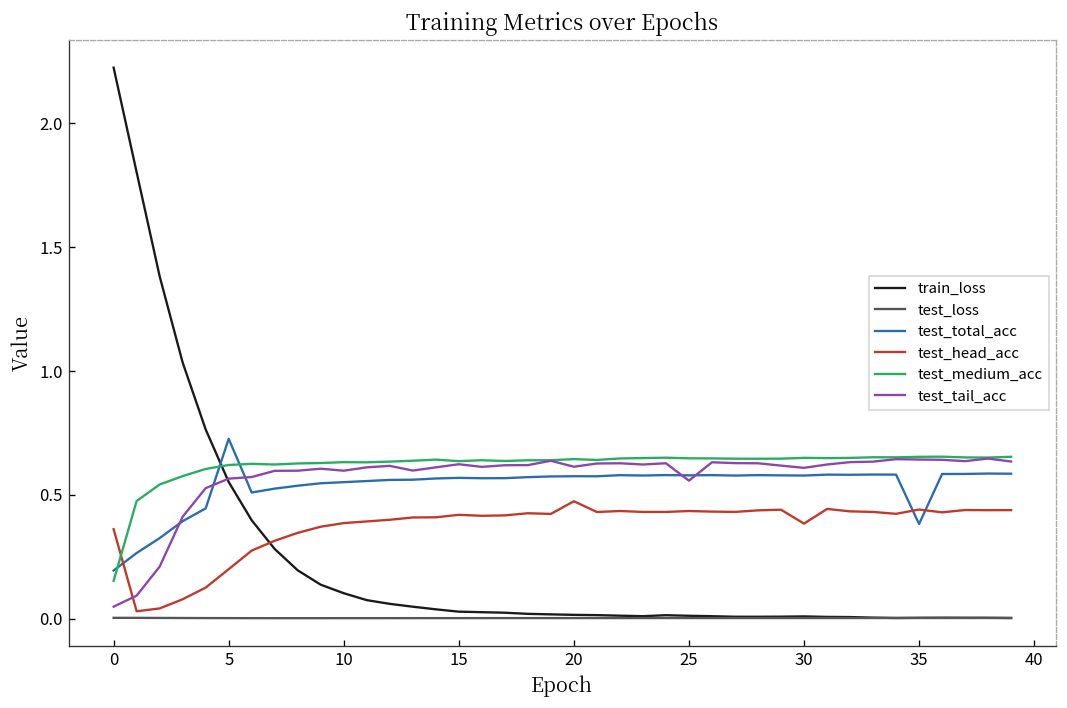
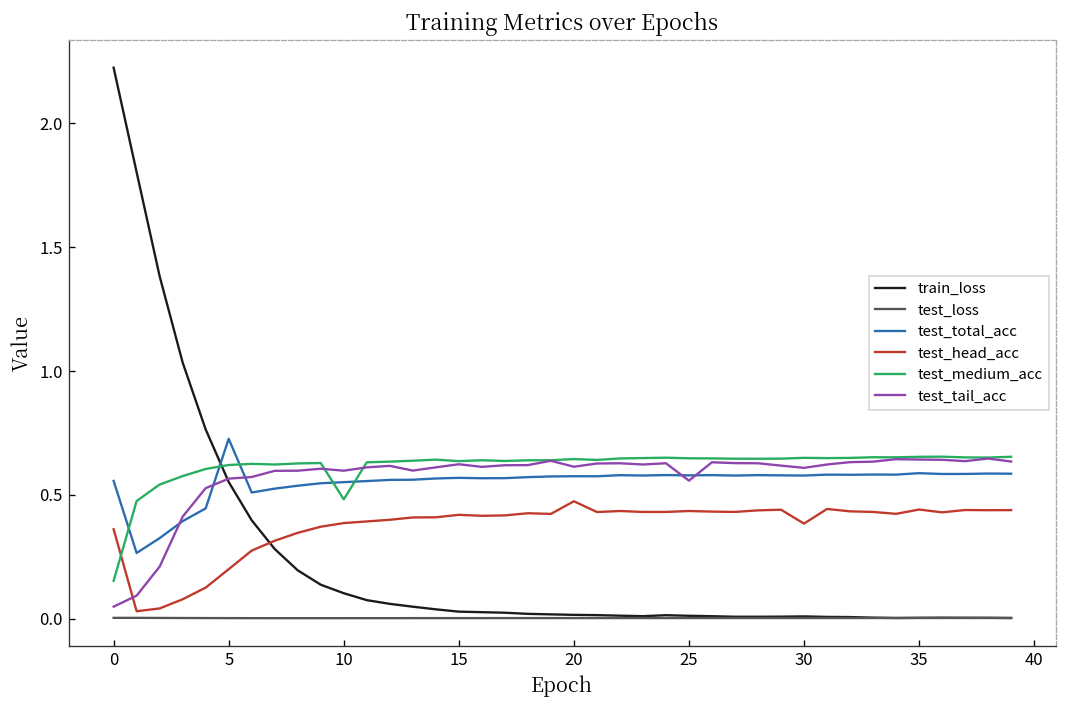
  {
    "train_loss": {
      "0": 2.22,
      "5": 0.55,
      "10": 0.10,
      "15": 0.03,
      "20": 0.02
    },
    "test_loss": {
      "0": 0.00,
      "5": 0.00,
      "10": 0.00,
      "15": 0.00,
      "20": 0.00
    },
    "test_total_acc": {
-     "0": 0.20,
+     "0": 0.56,
      "5": 0.73,
      "10": 0.55,
      "15": 0.57,
      "20": 0.58,
      "25": 0.58,
      "30": 0.58,
-     "35": 0.38
+     "35": 0.59
    },
    "test_head_acc": {
      "0": 0.36,
      "5": 0.20,
      "10": 0.39,
      "15": 0.42,
      "20": 0.47,
      "25": 0.44,
      "30": 0.38,
      "35": 0.44
    },
    "test_medium_acc": {
      "0": 0.15,
      "5": 0.62,
-     "10": 0.63,
+     "10": 0.48,
      "15": 0.64,
      "20": 0.64,
      "25": 0.65,
      "30": 0.65
    },
    "test_tail_acc": {
      "0": 0.05,
      "5": 0.57,
      "10": 0.60,
      "15": 0.62,
      "20": 0.61,
      "25": 0.56,
      "30": 0.61
    }
  }
